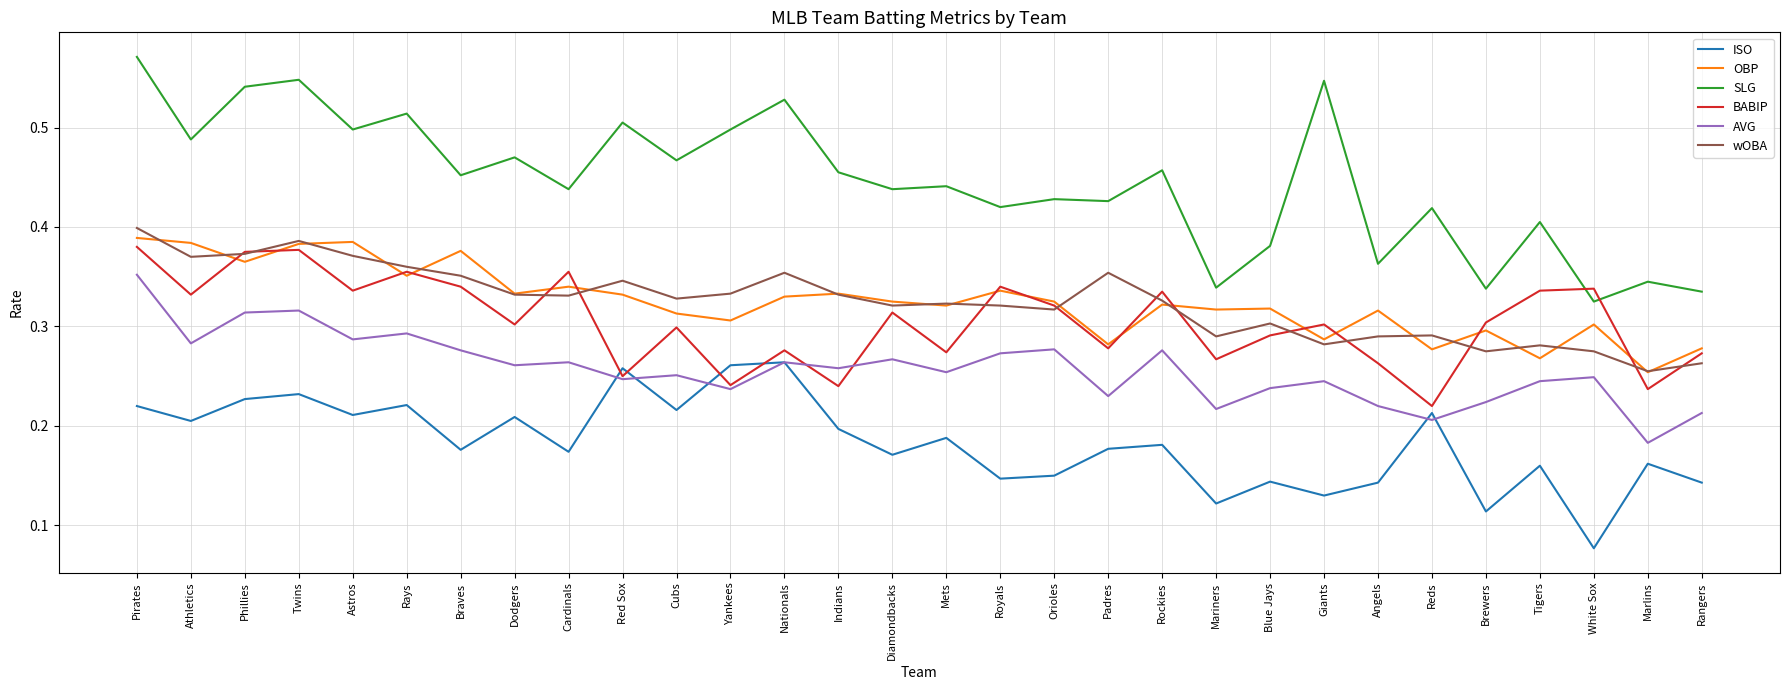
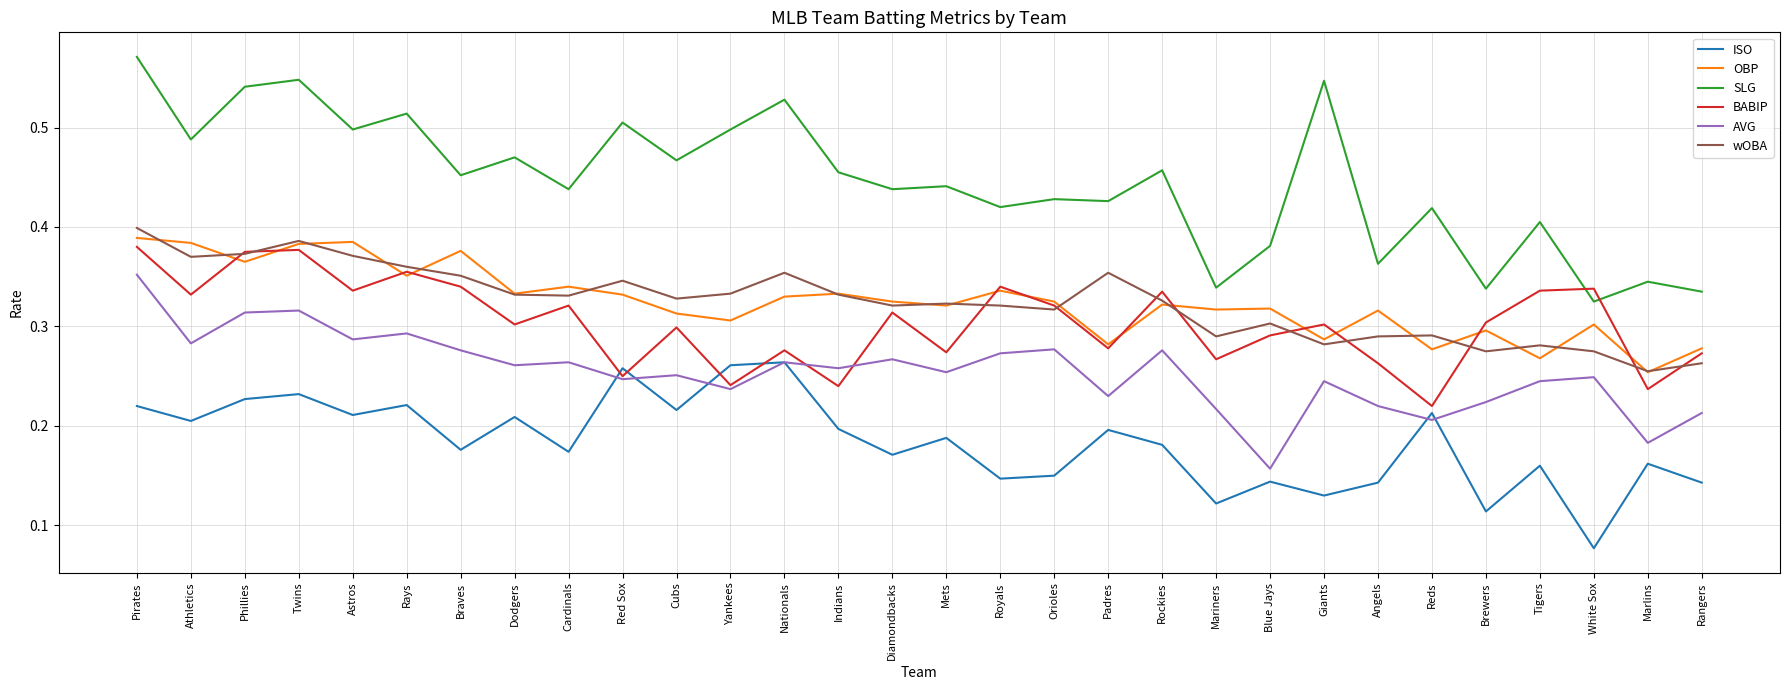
  {
    "ISO": {
      "Pirates": 0.22,
      "Athletics": 0.21,
      "Phillies": 0.23,
      "Twins": 0.23,
      "Astros": 0.21,
      "Rays": 0.22,
      "Braves": 0.18,
      "Dodgers": 0.21,
      "Cardinals": 0.17,
      "Red Sox": 0.26,
      "Cubs": 0.22,
      "Yankees": 0.26,
      "Indians": 0.20,
      "Diamondbacks": 0.17,
      "Mets": 0.19,
      "Royals": 0.15,
      "Orioles": 0.15,
-     "Padres": 0.18,
+     "Padres": 0.20,
      "Rockies": 0.18,
      "Mariners": 0.12,
      "Blue Jays": 0.14,
      "Giants": 0.13,
      "Angels": 0.14,
      "Reds": 0.21,
      "Brewers": 0.11,
      "Tigers": 0.16,
      "White Sox": 0.08,
      "Marlins": 0.16,
      "Rangers": 0.14
    },
    "OBP": {
      "Pirates": 0.39,
      "Athletics": 0.38,
      "Phillies": 0.37,
      "Twins": 0.38,
      "Astros": 0.39,
      "Rays": 0.35,
      "Braves": 0.38,
      "Cardinals": 0.34,
      "Red Sox": 0.33,
      "Cubs": 0.31,
      "Yankees": 0.31,
      "Nationals": 0.33,
      "Diamondbacks": 0.33,
      "Royals": 0.34,
      "Orioles": 0.33,
      "Padres": 0.28,
      "Rockies": 0.32,
      "Mariners": 0.32,
      "Blue Jays": 0.32,
      "Giants": 0.29,
      "Angels": 0.32,
      "Reds": 0.28,
      "Brewers": 0.30,
      "Tigers": 0.27,
      "White Sox": 0.30,
      "Rangers": 0.28
    },
    "SLG": {
      "Pirates": 0.57,
      "Athletics": 0.49,
      "Phillies": 0.54,
      "Twins": 0.55,
      "Astros": 0.50,
      "Rays": 0.51,
      "Braves": 0.45,
      "Dodgers": 0.47,
      "Cardinals": 0.44,
      "Red Sox": 0.51,
      "Cubs": 0.47,
      "Yankees": 0.50,
      "Nationals": 0.53,
      "Indians": 0.46,
      "Diamondbacks": 0.44,
      "Mets": 0.44,
      "Royals": 0.42,
      "Orioles": 0.43,
      "Padres": 0.43,
      "Rockies": 0.46,
      "Mariners": 0.34,
      "Blue Jays": 0.38,
      "Giants": 0.55,
      "Angels": 0.36,
      "Reds": 0.42,
      "Brewers": 0.34,
      "Tigers": 0.41,
      "White Sox": 0.33,
      "Marlins": 0.35,
      "Rangers": 0.34
    },
    "BABIP": {
      "Pirates": 0.38,
      "Athletics": 0.33,
      "Twins": 0.38,
      "Astros": 0.34,
      "Rays": 0.36,
      "Braves": 0.34,
      "Dodgers": 0.30,
-     "Cardinals": 0.36,
+     "Cardinals": 0.32,
      "Red Sox": 0.25,
      "Cubs": 0.30,
      "Yankees": 0.24,
      "Nationals": 0.28,
      "Indians": 0.24,
      "Diamondbacks": 0.31,
      "Mets": 0.27,
      "Royals": 0.34,
      "Orioles": 0.32,
      "Padres": 0.28,
      "Rockies": 0.34,
      "Mariners": 0.27,
      "Blue Jays": 0.29,
      "Giants": 0.30,
      "Angels": 0.26,
      "Reds": 0.22,
      "Brewers": 0.30,
      "Tigers": 0.34,
      "White Sox": 0.34,
      "Marlins": 0.24,
      "Rangers": 0.27
    },
    "AVG": {
      "Pirates": 0.35,
      "Athletics": 0.28,
      "Phillies": 0.31,
      "Twins": 0.32,
      "Astros": 0.29,
      "Rays": 0.29,
      "Braves": 0.28,
      "Dodgers": 0.26,
      "Cardinals": 0.26,
      "Red Sox": 0.25,
      "Cubs": 0.25,
      "Yankees": 0.24,
      "Indians": 0.26,
      "Diamondbacks": 0.27,
      "Mets": 0.25,
      "Royals": 0.27,
      "Orioles": 0.28,
      "Padres": 0.23,
      "Rockies": 0.28,
      "Mariners": 0.22,
-     "Blue Jays": 0.24,
+     "Blue Jays": 0.16,
      "Giants": 0.25,
      "Angels": 0.22,
      "Reds": 0.21,
      "Brewers": 0.22,
      "Tigers": 0.25,
      "White Sox": 0.25,
      "Marlins": 0.18,
      "Rangers": 0.21
    },
    "wOBA": {
      "Pirates": 0.40,
      "Athletics": 0.37,
      "Twins": 0.39,
      "Astros": 0.37,
      "Rays": 0.36,
      "Braves": 0.35,
      "Cardinals": 0.33,
      "Red Sox": 0.35,
      "Cubs": 0.33,
      "Yankees": 0.33,
      "Nationals": 0.35,
      "Diamondbacks": 0.32,
      "Royals": 0.32,
      "Orioles": 0.32,
      "Padres": 0.35,
      "Rockies": 0.33,
      "Mariners": 0.29,
      "Blue Jays": 0.30,
      "Giants": 0.28,
      "Angels": 0.29,
      "Reds": 0.29,
      "Brewers": 0.28,
      "Tigers": 0.28,
      "White Sox": 0.28,
      "Rangers": 0.26
    }
  }
